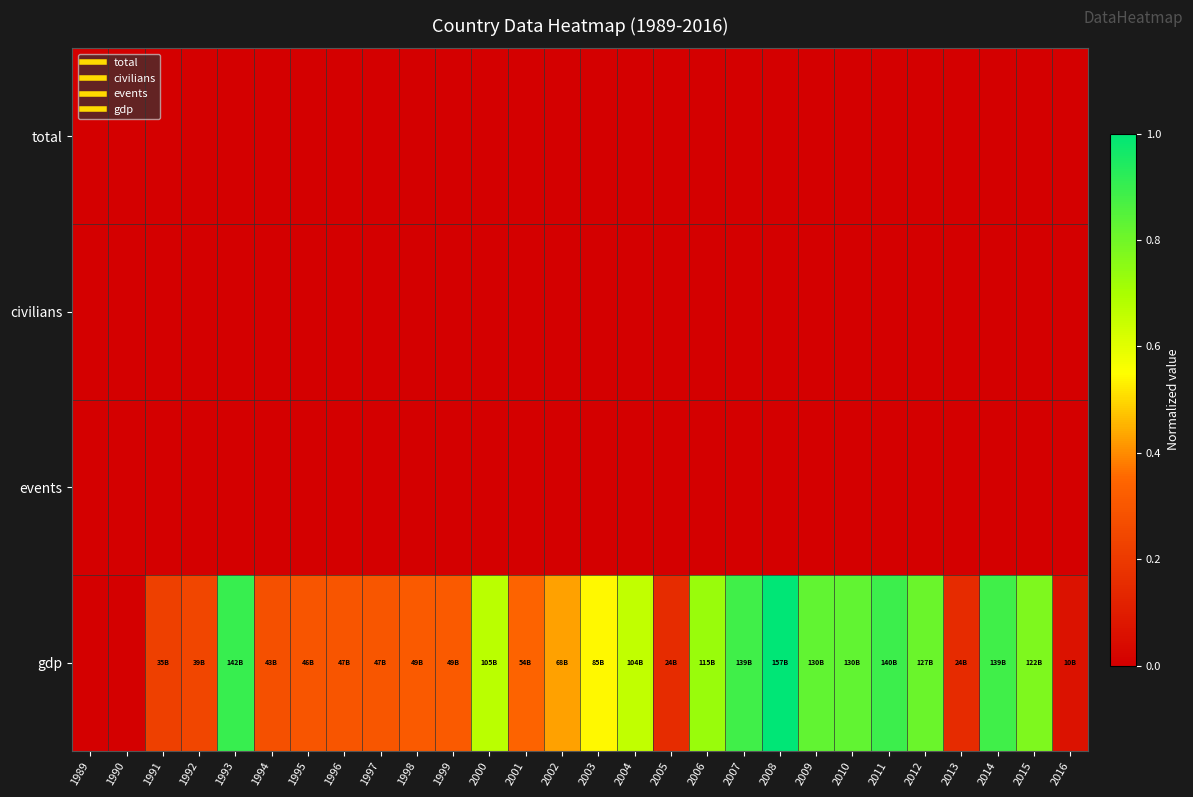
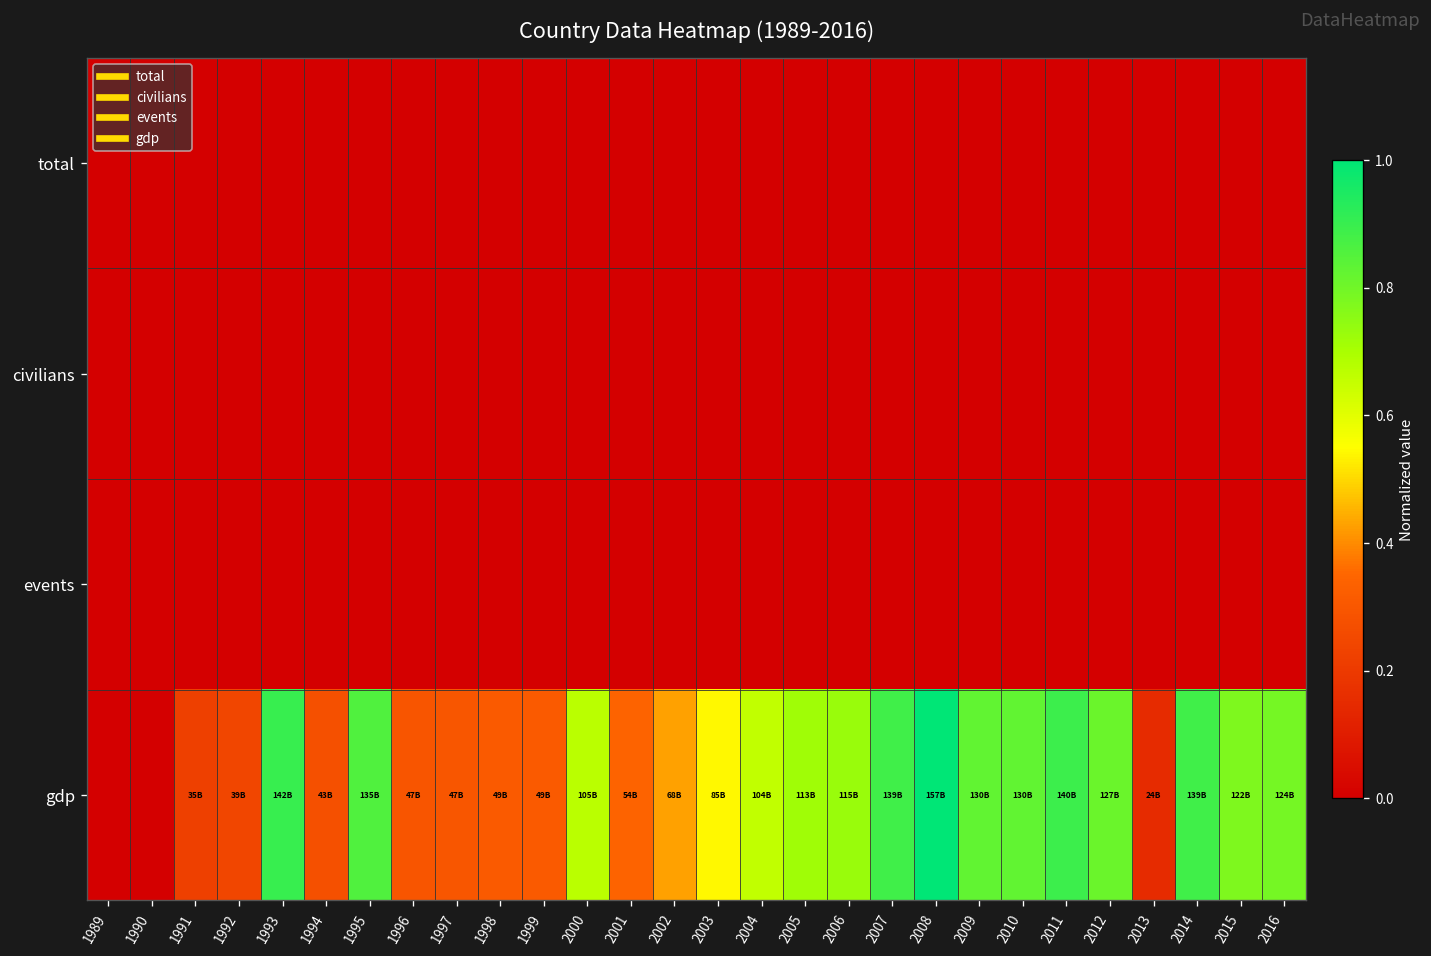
  {
    "gdp": {
      "1991": "35B",
      "1992": "39B",
      "1993": "142B",
      "1994": "43B",
-     "1995": "46B",
+     "1995": "135B",
      "1996": "47B",
      "1997": "47B",
      "1998": "49B",
      "1999": "49B",
      "2000": "105B",
      "2001": "54B",
      "2002": "68B",
      "2003": "85B",
      "2004": "104B",
-     "2005": "24B",
+     "2005": "113B",
      "2006": "115B",
      "2007": "139B",
      "2008": "157B",
      "2009": "130B",
      "2010": "130B",
      "2011": "140B",
      "2012": "127B",
      "2013": "24B",
      "2014": "139B",
      "2015": "122B",
-     "2016": "10B"
+     "2016": "124B"
    }
  }
